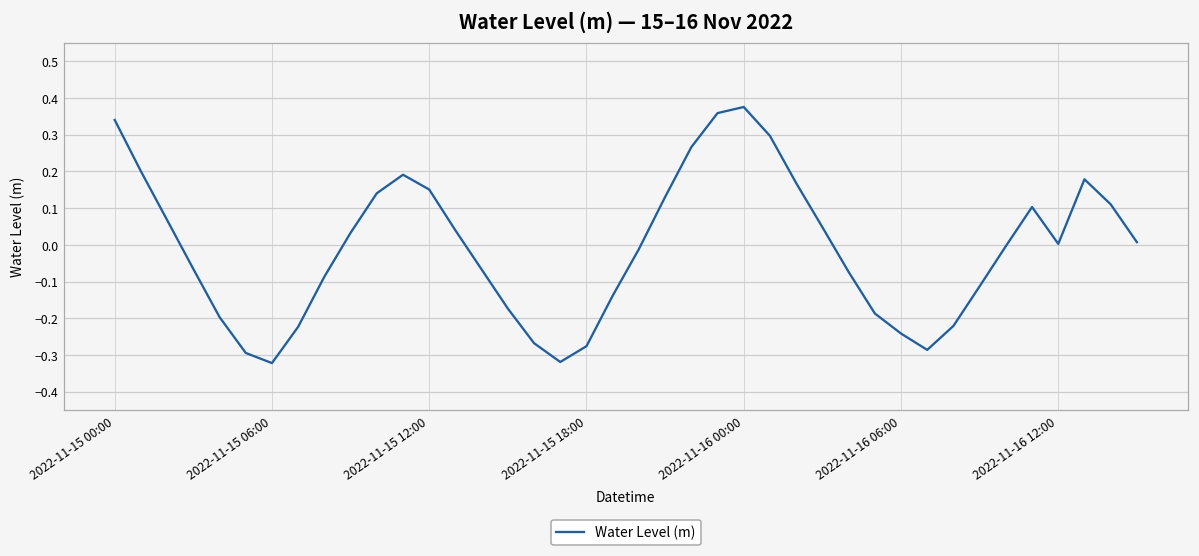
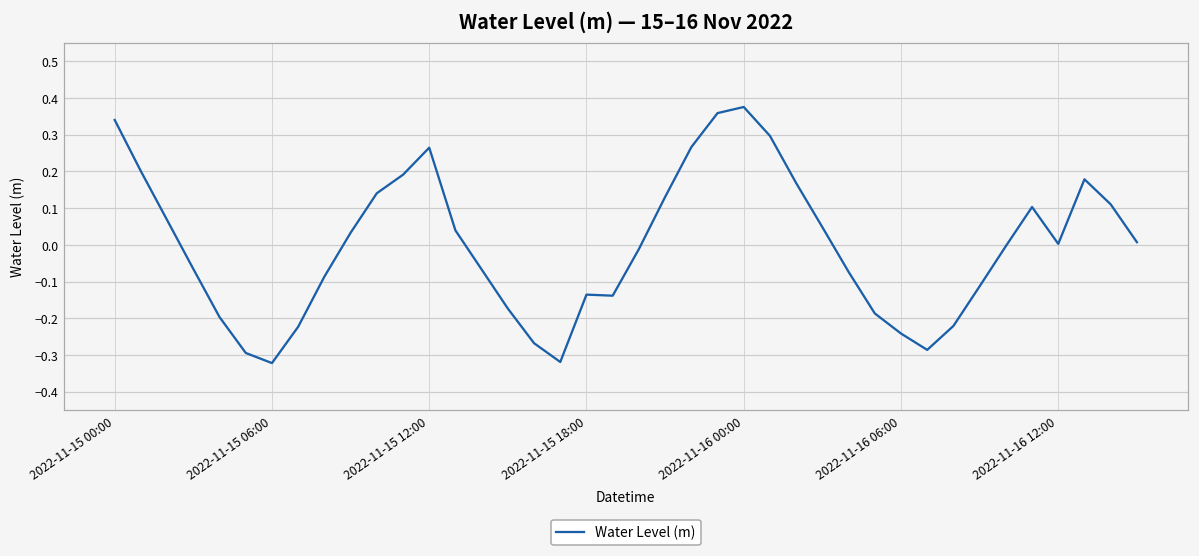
  {
    "2022-11-15 00:00": 0.34,
    "2022-11-15 06:00": -0.32,
-   "2022-11-15 12:00": 0.15,
-   "2022-11-15 18:00": -0.28,
+   "2022-11-15 12:00": 0.26,
+   "2022-11-15 18:00": -0.14,
    "2022-11-16 00:00": 0.38,
    "2022-11-16 06:00": -0.24,
    "2022-11-16 12:00": 0.00
  }
